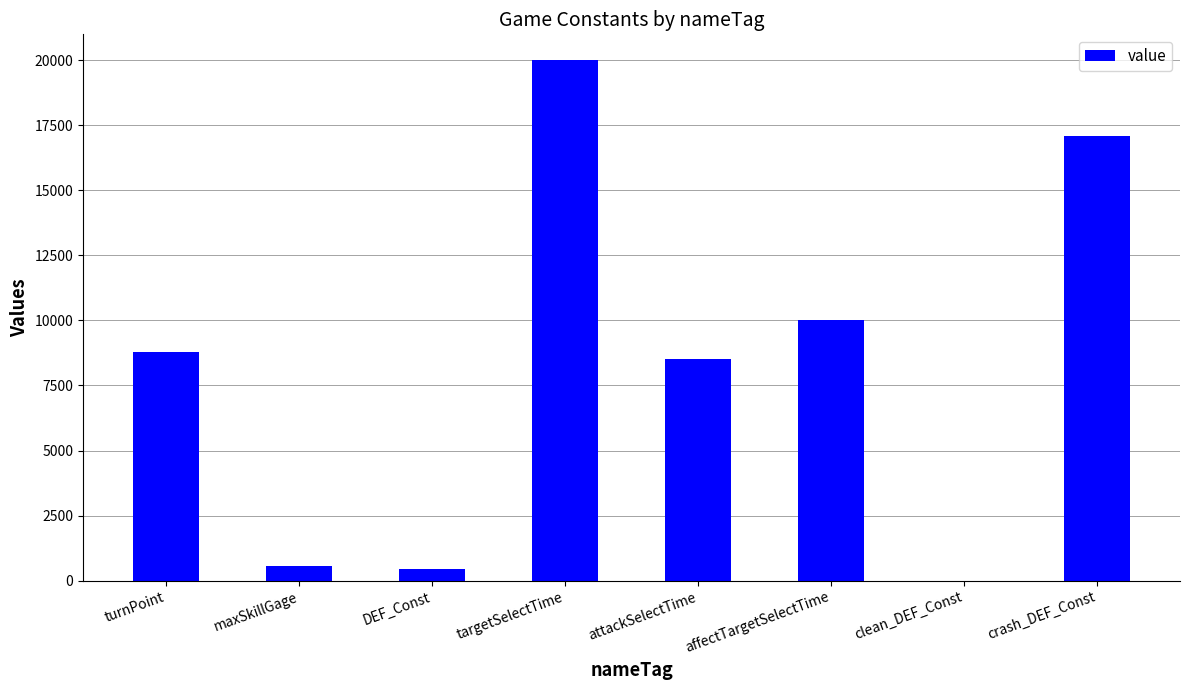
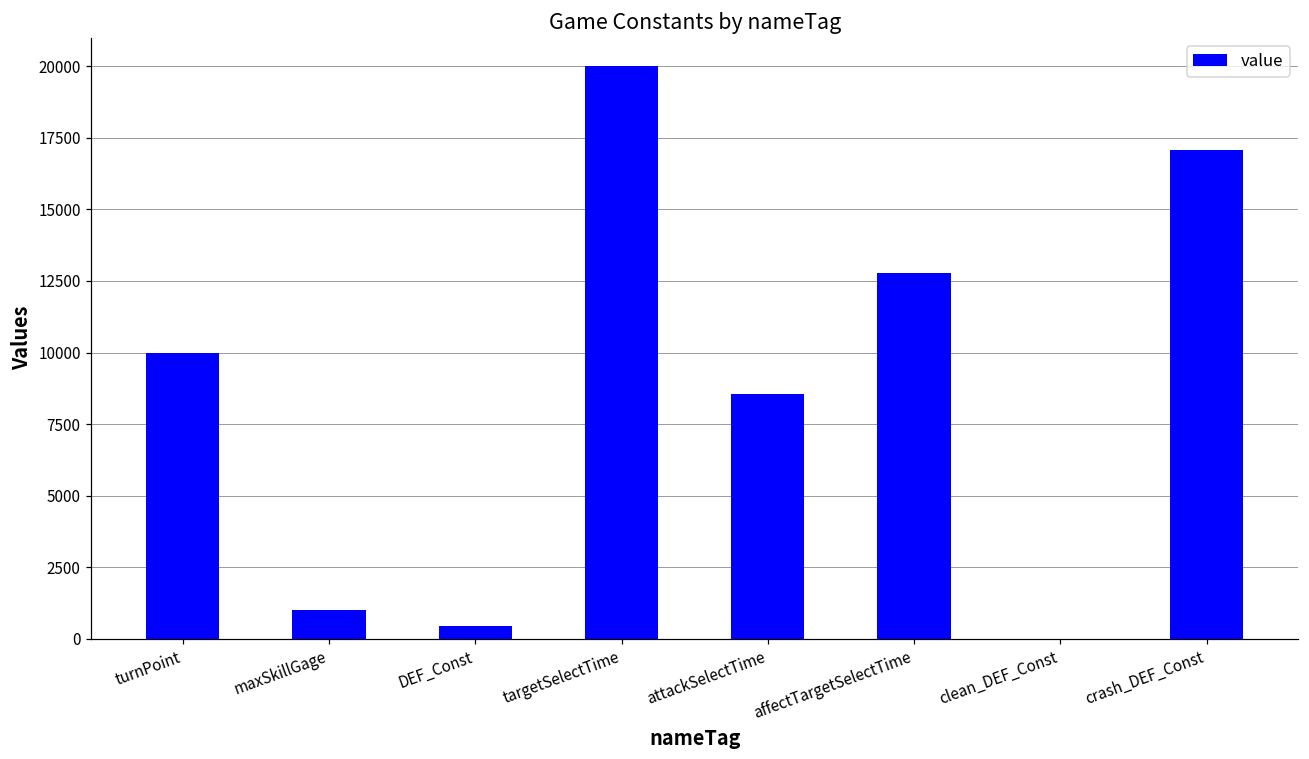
  {
-   "turnPoint": 8800,
-   "maxSkillGage": 600,
+   "turnPoint": 10000,
+   "maxSkillGage": 1000,
    "DEF_Const": 500,
    "targetSelectTime": 20000,
    "attackSelectTime": 8500,
-   "affectTargetSelectTime": 10000,
+   "affectTargetSelectTime": 12800,
    "crash_DEF_Const": 17100
  }
